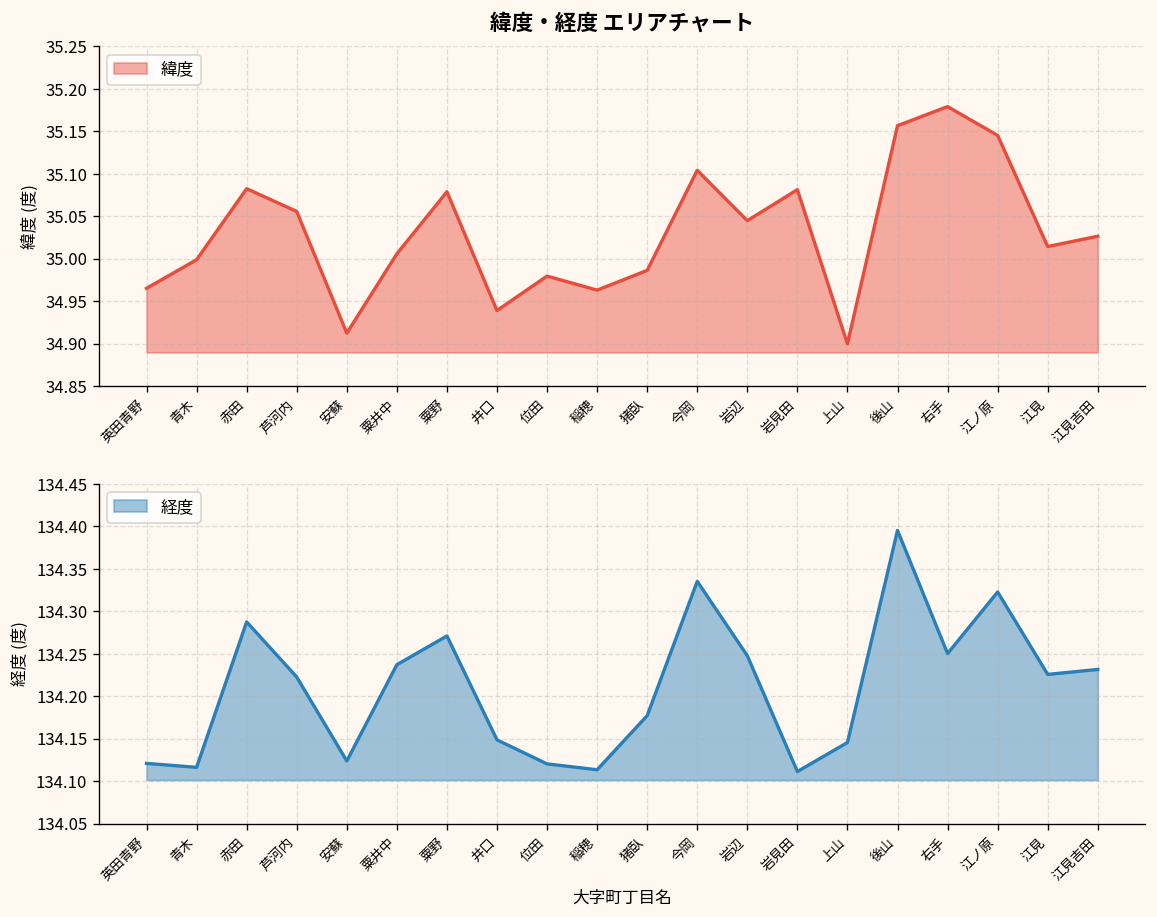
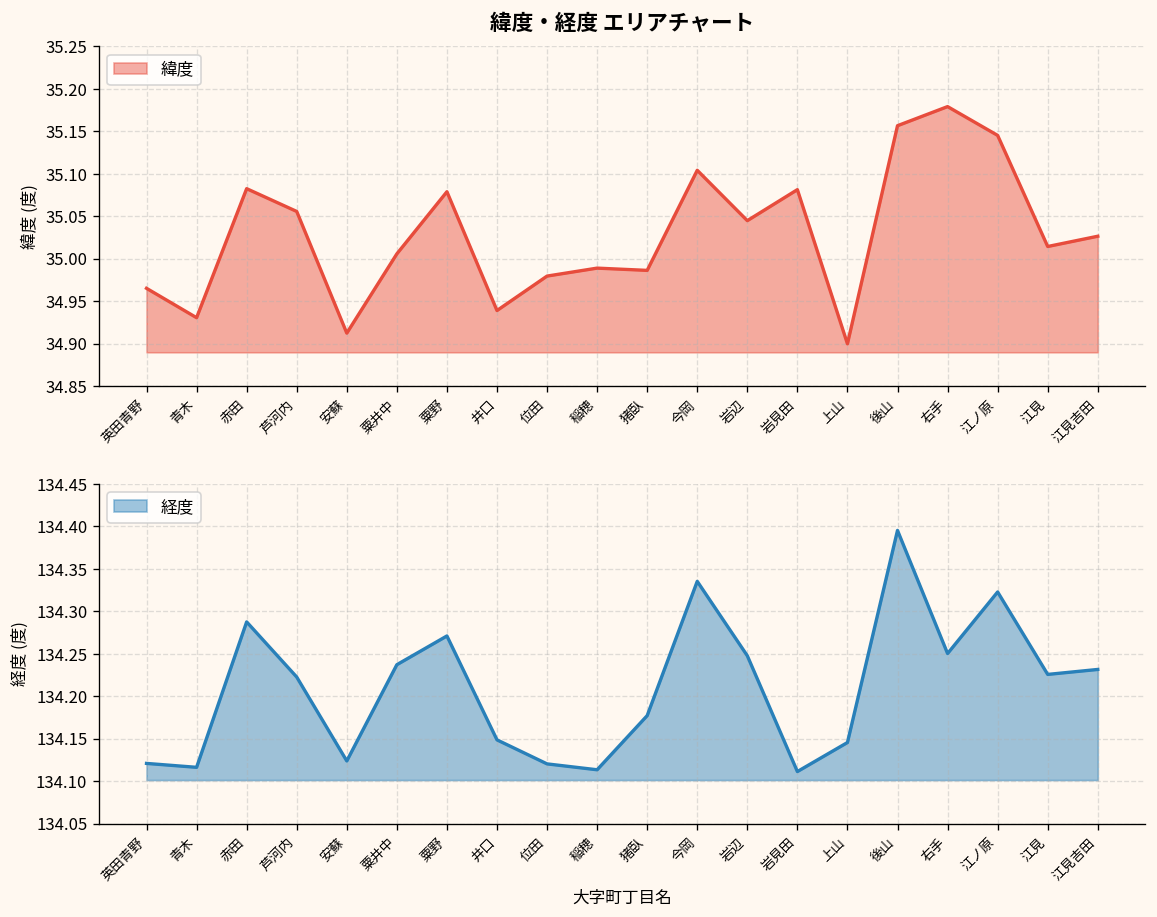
  {
    "緯度・経度 エリアチャート": {
      "英田青野": 34.97,
-     "青木": 35.00,
+     "青木": 34.93,
      "赤田": 35.08,
      "芦河内": 35.06,
      "安蘇": 34.91,
      "粟井中": 35.01,
      "粟野": 35.08,
      "井口": 34.94,
      "位田": 34.98,
-     "稲穂": 34.96,
+     "稲穂": 34.99,
      "猪臥": 34.99,
      "今岡": 35.10,
      "岩辺": 35.04,
      "岩見田": 35.08,
      "上山": 34.90,
      "後山": 35.16,
      "右手": 35.18,
      "江ノ原": 35.15,
      "江見": 35.01,
      "江見吉田": 35.03
    }
  }
